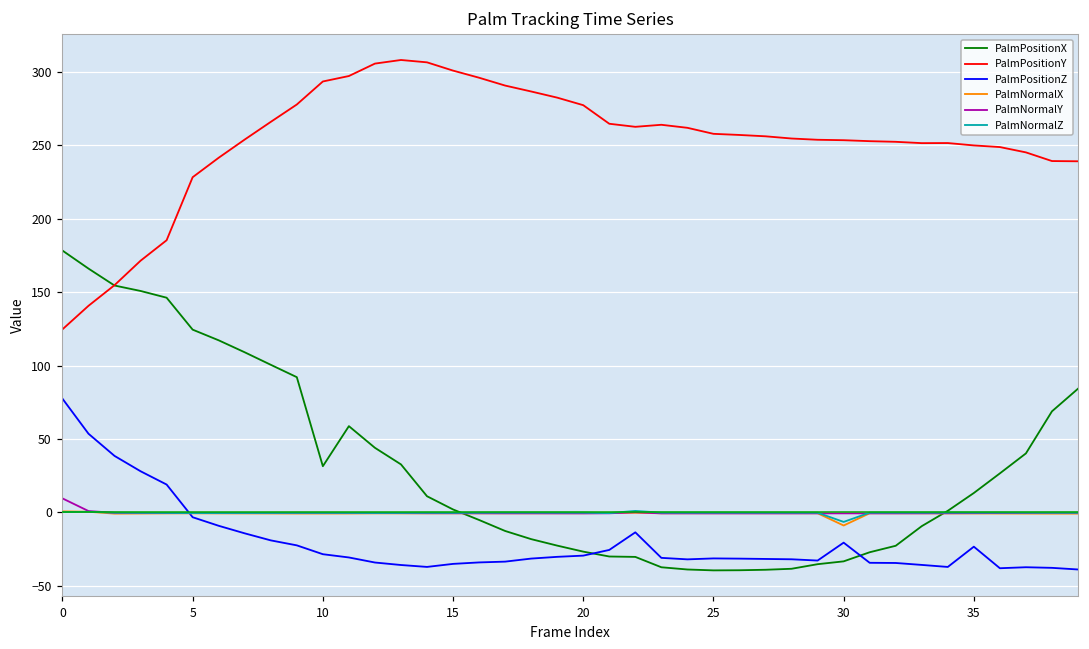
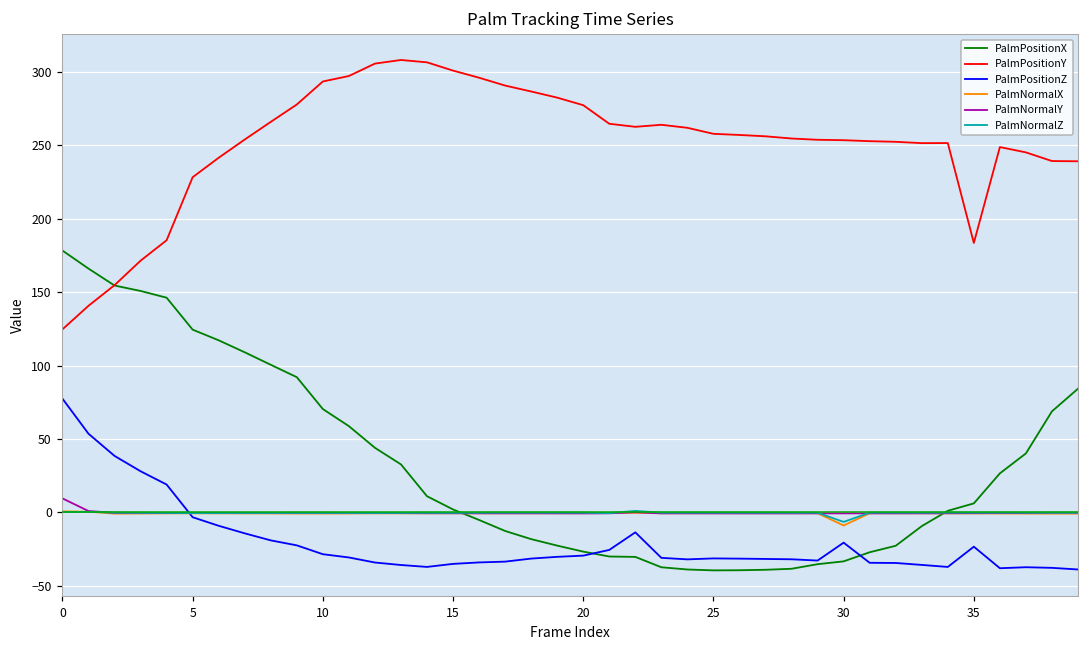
  {
    "PalmPositionX": {
      "0": 178,
      "5": 124,
-     "10": 31,
+     "10": 70,
      "15": 2,
      "20": -27,
      "25": -40,
      "30": -33,
-     "35": 13
+     "35": 6
    },
    "PalmPositionY": {
      "0": 125,
      "5": 228,
      "10": 294,
      "15": 301,
      "20": 277,
      "25": 258,
      "30": 254,
-     "35": 250
+     "35": 184
    },
    "PalmPositionZ": {
      "0": 77,
      "5": -3,
      "10": -29,
      "15": -35,
      "20": -30,
      "25": -31,
      "30": -21,
      "35": -23
    },
    "PalmNormalX": {
      "30": -9
    },
    "PalmNormalY": {
      "0": 9,
      "30": -1
    },
    "PalmNormalZ": {
      "30": -7
    }
  }
